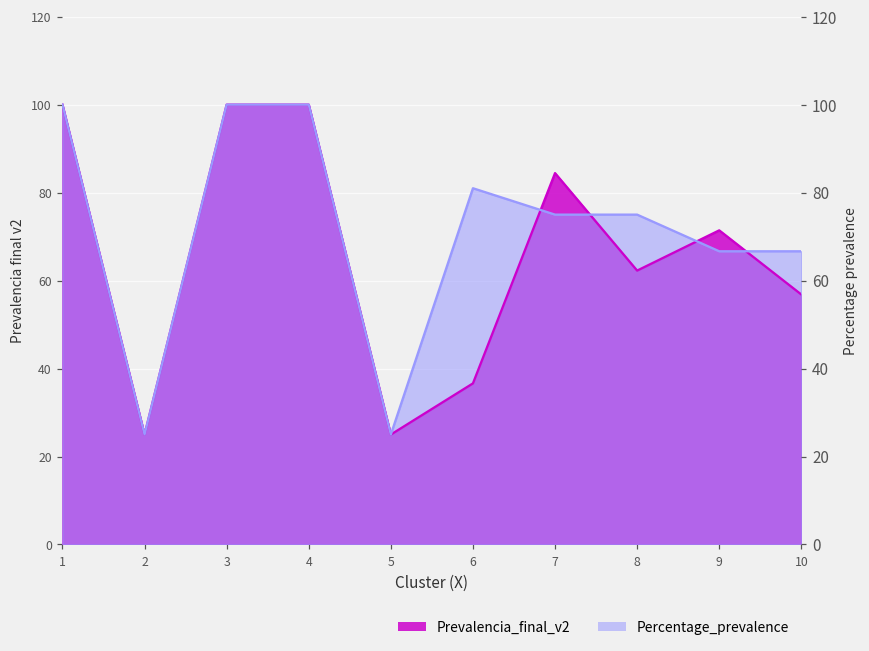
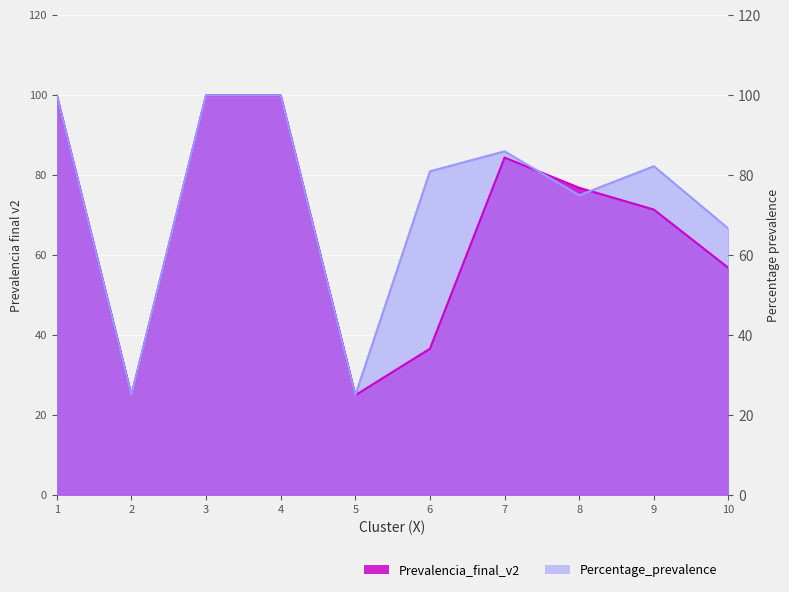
  {
    "Prevalencia_final_v2": {
      "6": 37,
      "7": 84,
-     "8": 62,
+     "8": 77,
      "9": 71,
      "10": 57
    },
    "Percentage_prevalence": {
      "6": 81,
-     "7": 75,
+     "7": 86,
      "8": 75,
-     "9": 67,
+     "9": 82,
      "10": 67
    }
  }
